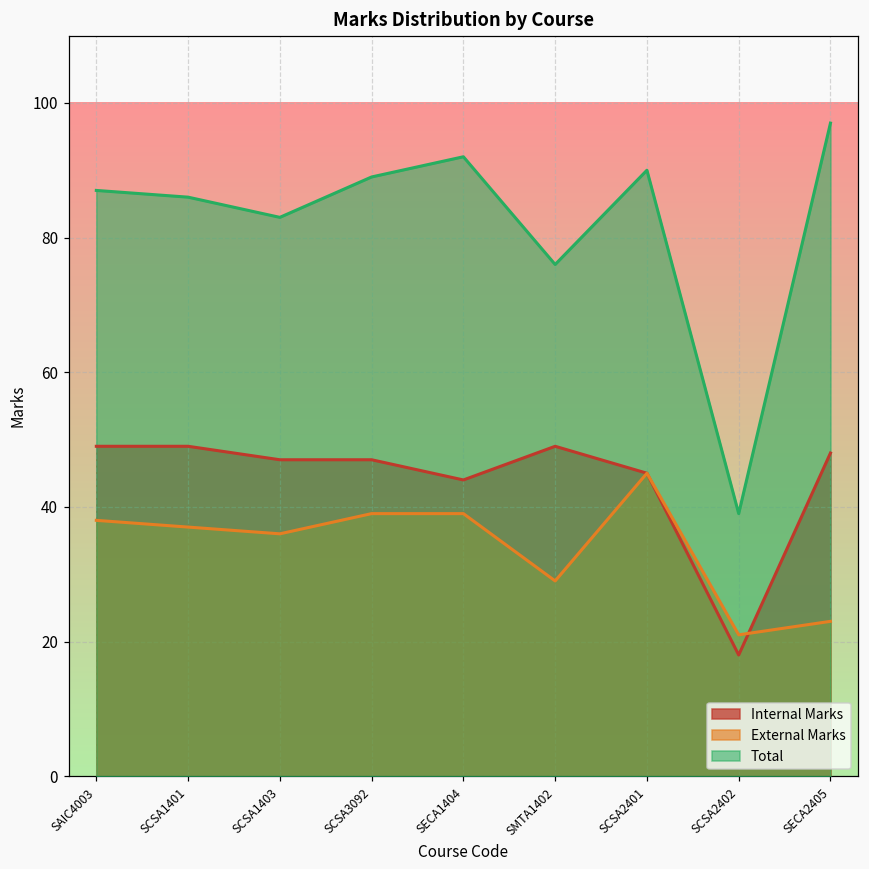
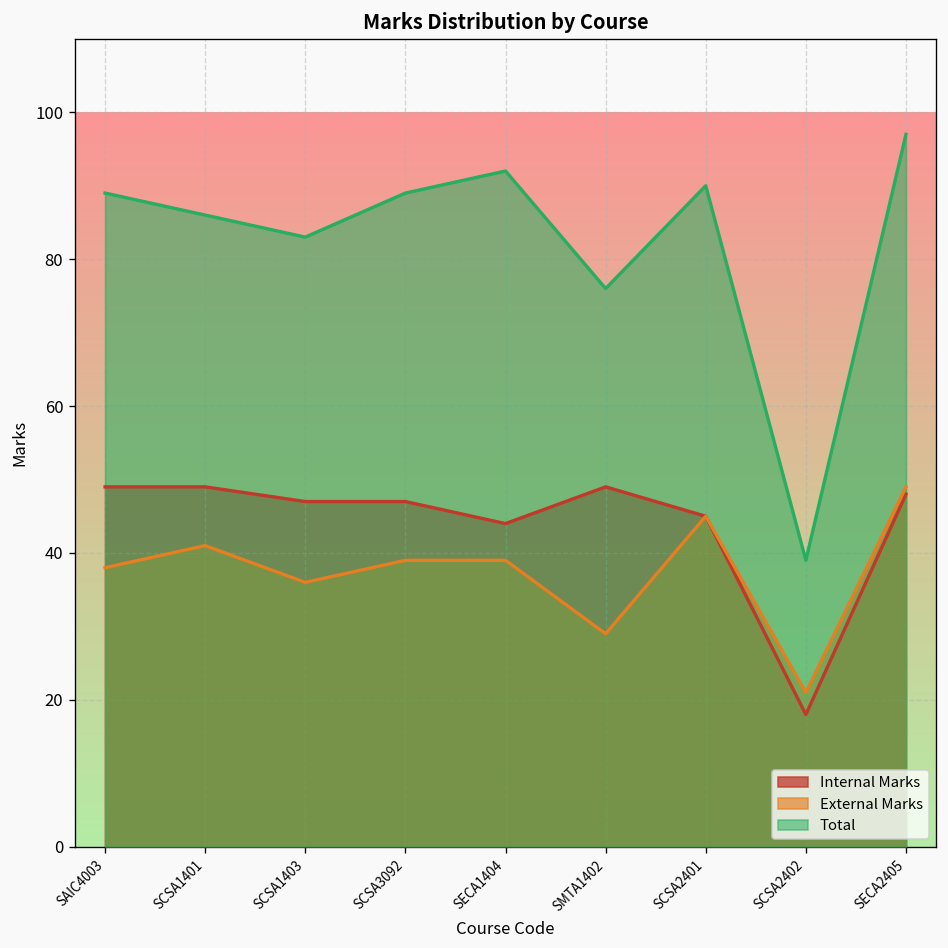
  {
    "Internal Marks": {
      "SAIC4003": 49,
      "SCSA1401": 49,
      "SCSA1403": 47,
      "SCSA3092": 47,
      "SECA1404": 44,
      "SMTA1402": 49,
      "SCSA2402": 18,
      "SECA2405": 48
    },
    "External Marks": {
      "SAIC4003": 38,
-     "SCSA1401": 37,
+     "SCSA1401": 41,
      "SCSA1403": 36,
      "SCSA3092": 39,
      "SECA1404": 39,
      "SMTA1402": 29,
      "SCSA2402": 21,
-     "SECA2405": 23
+     "SECA2405": 49
    },
    "Total": {
-     "SAIC4003": 87,
+     "SAIC4003": 89,
      "SCSA1401": 86,
      "SCSA1403": 83,
      "SCSA3092": 89,
      "SECA1404": 92,
      "SMTA1402": 76,
      "SCSA2401": 90,
      "SCSA2402": 39,
      "SECA2405": 97
    }
  }
